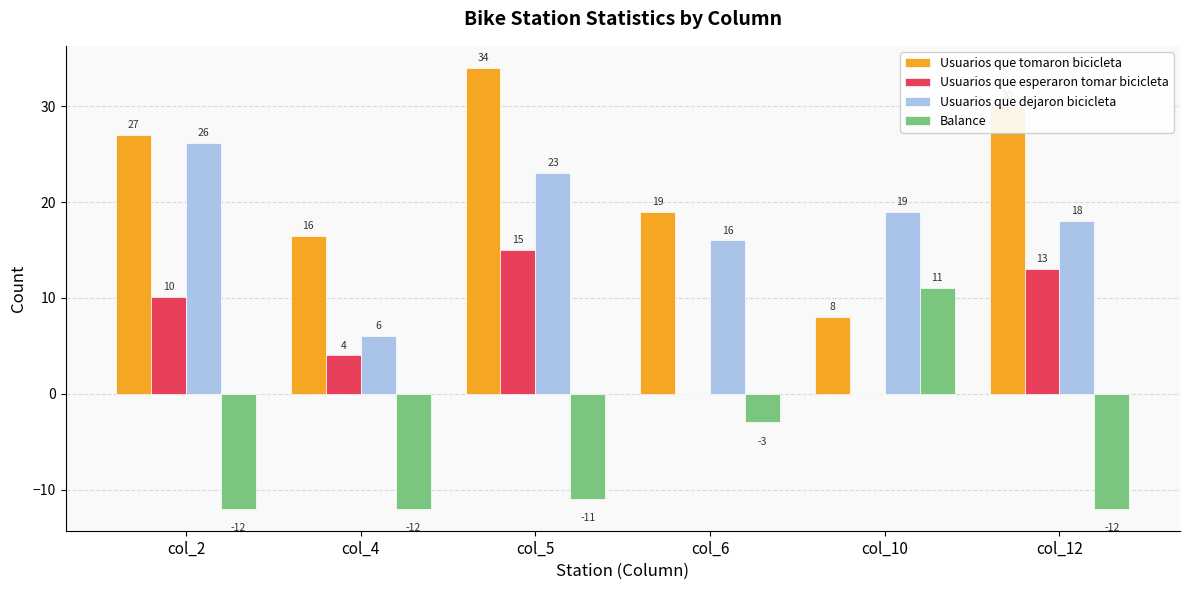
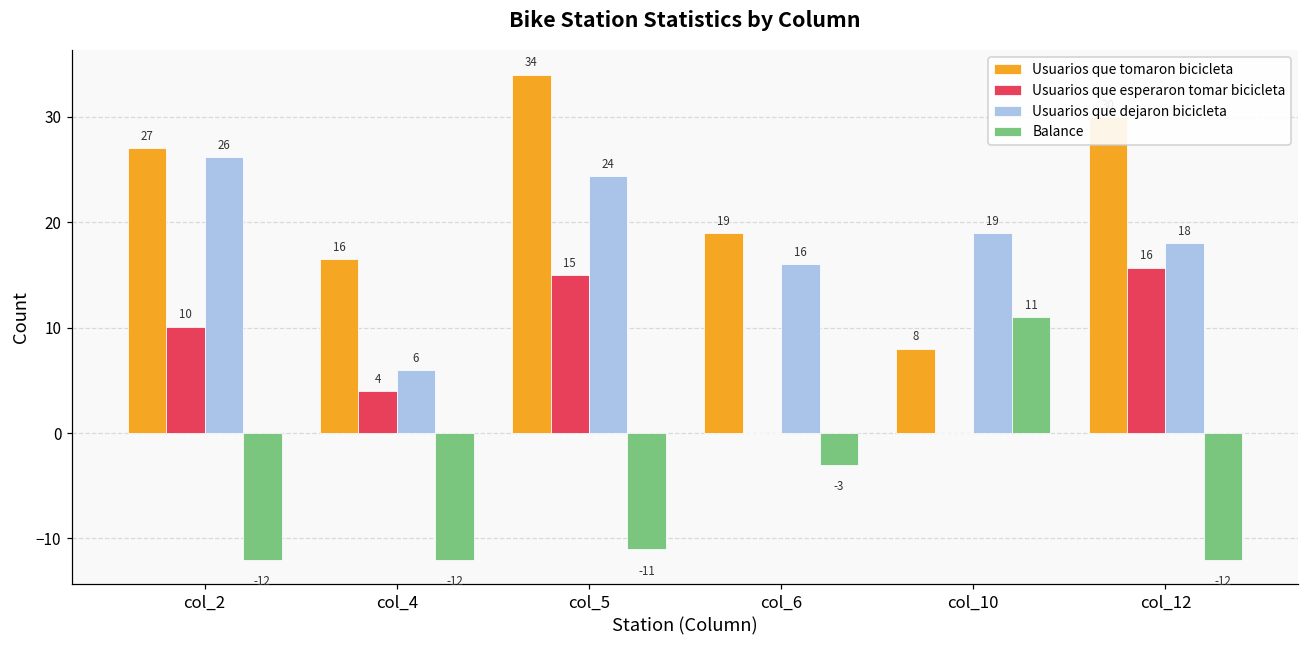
  {
    "Usuarios que tomaron bicicleta": {
      "col_2": 27,
      "col_4": 16,
      "col_5": 34,
      "col_6": 19,
      "col_10": 8
    },
    "Usuarios que esperaron tomar bicicleta": {
      "col_2": 10,
      "col_4": 4,
      "col_5": 15,
-     "col_12": 13
+     "col_12": 16
    },
    "Usuarios que dejaron bicicleta": {
      "col_2": 26,
      "col_4": 6,
-     "col_5": 23,
+     "col_5": 24,
      "col_6": 16,
      "col_10": 19,
      "col_12": 18
    },
    "Balance": {
      "col_2": -12,
      "col_4": -12,
      "col_5": -11,
      "col_6": -3,
      "col_10": 11,
      "col_12": -12
    }
  }
